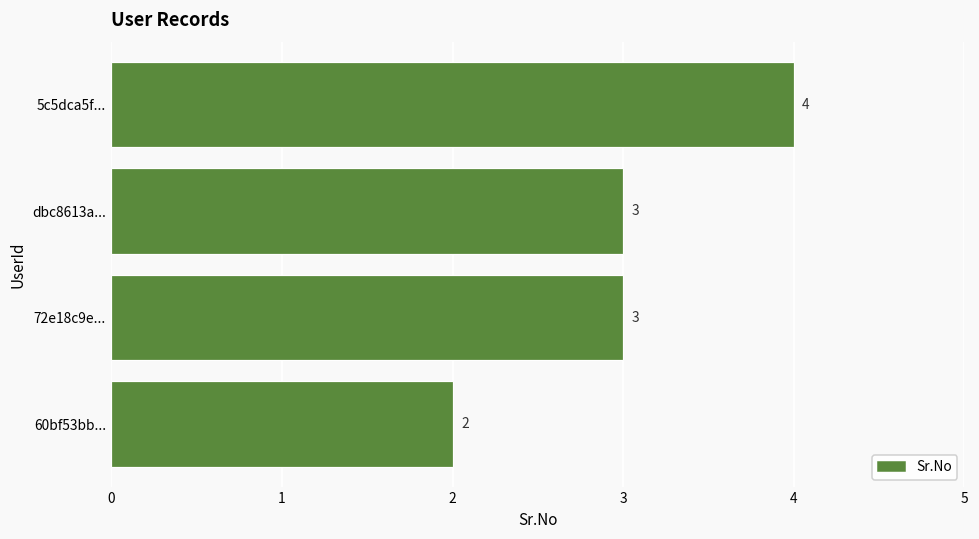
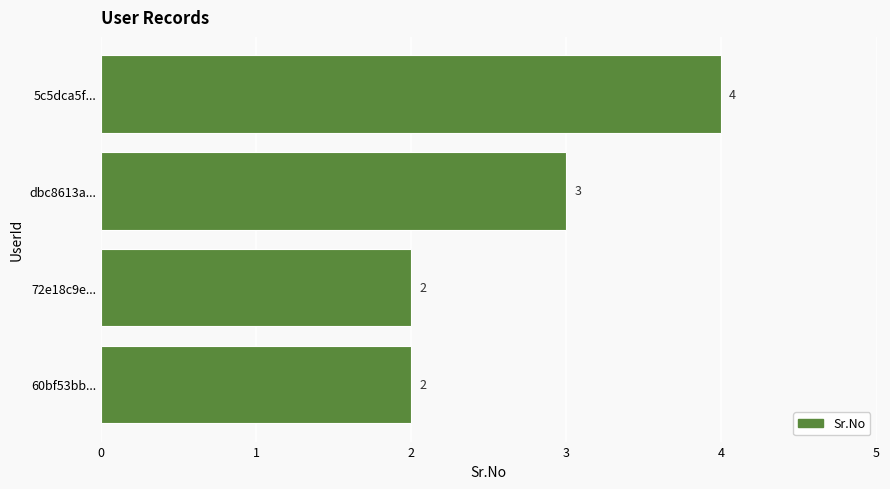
  {
    "5c5dca5f...": 4,
    "dbc8613a...": 3,
-   "72e18c9e...": 3,
+   "72e18c9e...": 2,
    "60bf53bb...": 2
  }
